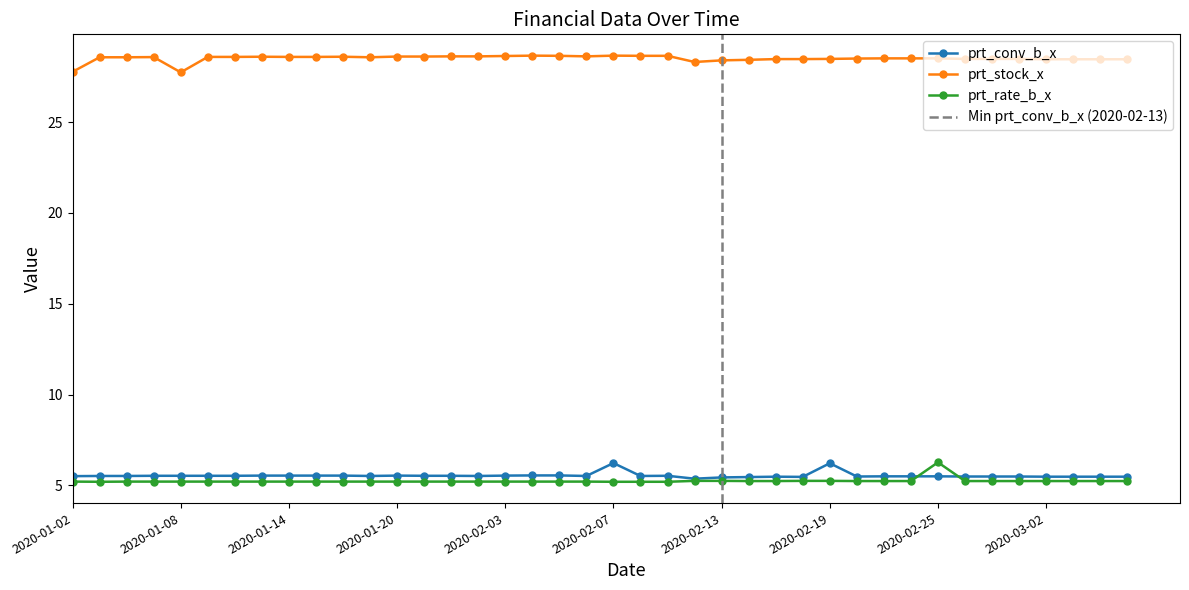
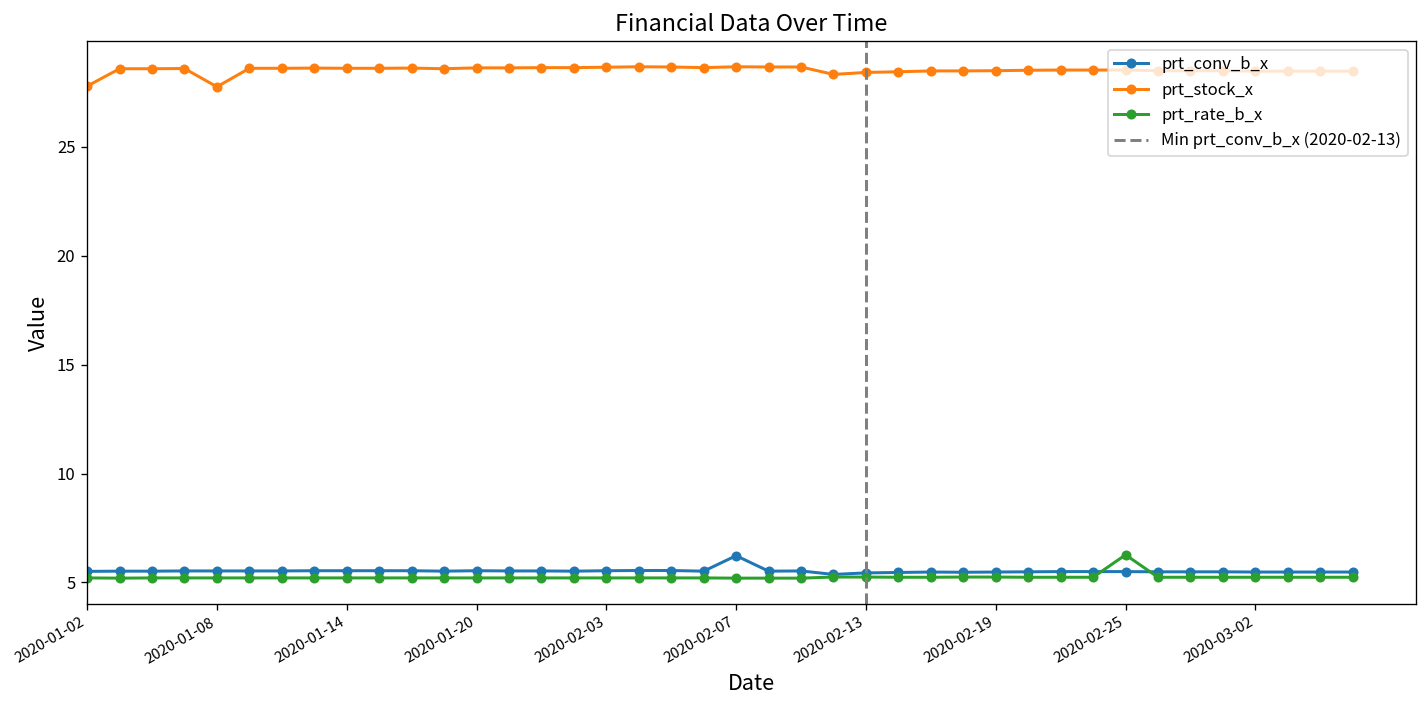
  {
    "prt_conv_b_x": {
      "2020-01-02": 5.5,
      "2020-01-08": 5.5,
      "2020-01-14": 5.5,
      "2020-01-20": 5.5,
      "2020-02-03": 5.5,
      "2020-02-07": 6.2,
      "2020-02-13": 5.4,
-     "2020-02-19": 6.2,
+     "2020-02-19": 5.5,
      "2020-02-25": 5.5,
      "2020-03-02": 5.5
    },
    "prt_stock_x": {
      "2020-01-02": 27.8,
      "2020-01-08": 27.7,
      "2020-01-14": 28.6,
      "2020-01-20": 28.6,
      "2020-02-03": 28.6,
      "2020-02-07": 28.7,
      "2020-02-13": 28.4,
      "2020-02-19": 28.5
    },
    "prt_rate_b_x": {
      "2020-01-02": 5.2,
      "2020-01-08": 5.2,
      "2020-01-14": 5.2,
      "2020-01-20": 5.2,
      "2020-02-03": 5.2,
      "2020-02-07": 5.2,
      "2020-02-13": 5.3,
      "2020-02-19": 5.3,
      "2020-02-25": 6.3,
      "2020-03-02": 5.2
    }
  }
